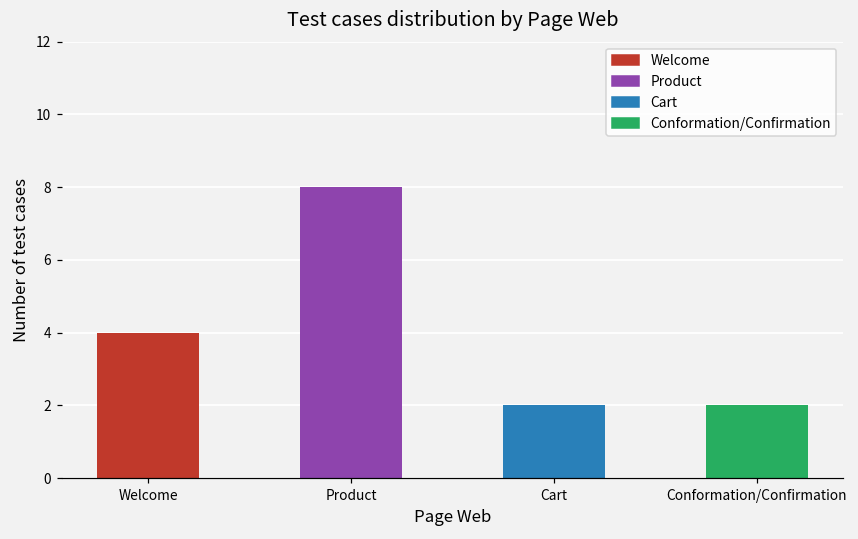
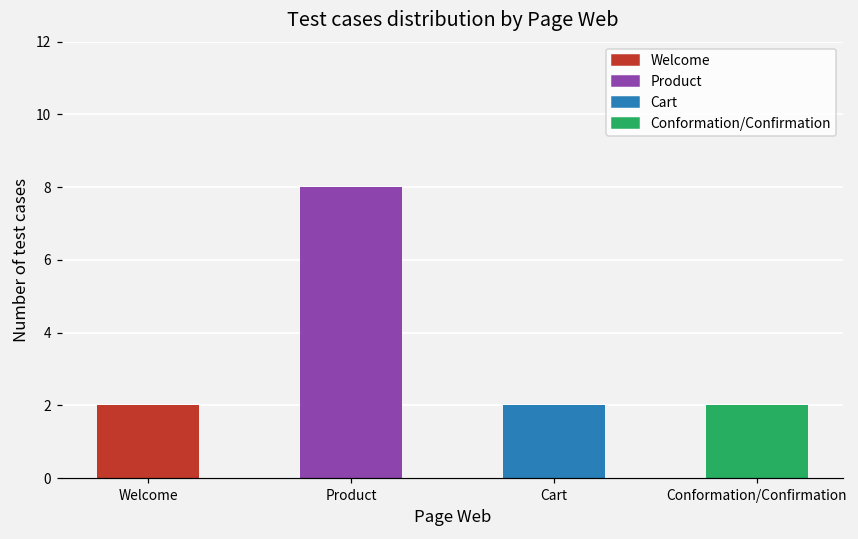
  {
-   "Welcome": 4,
+   "Welcome": 2,
    "Product": 8,
    "Cart": 2,
    "Conformation/Confirmation": 2
  }
